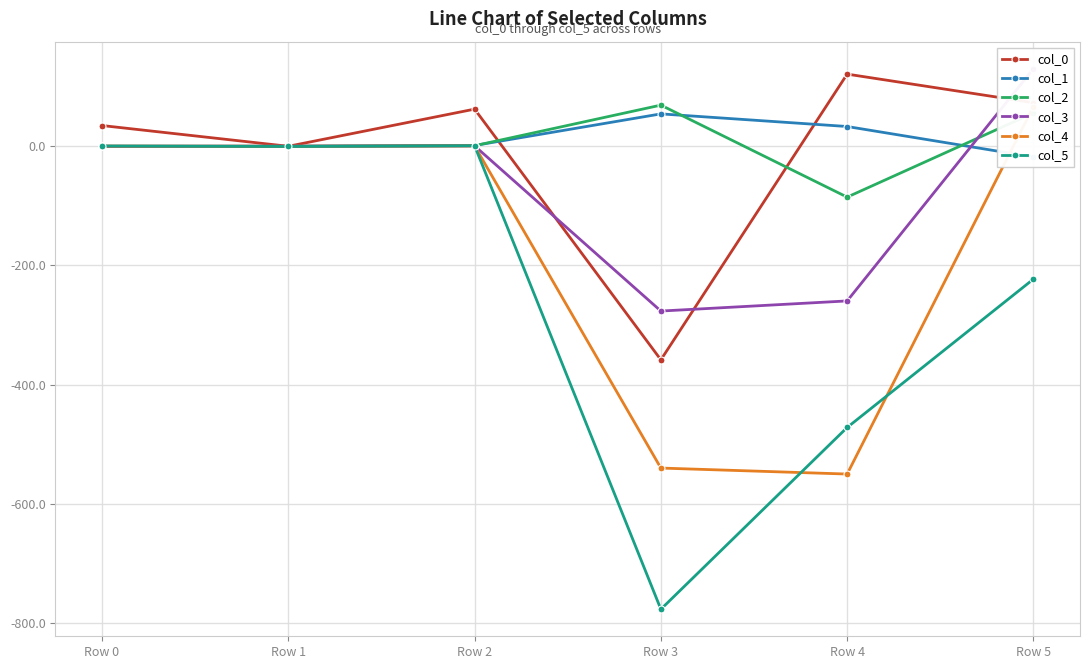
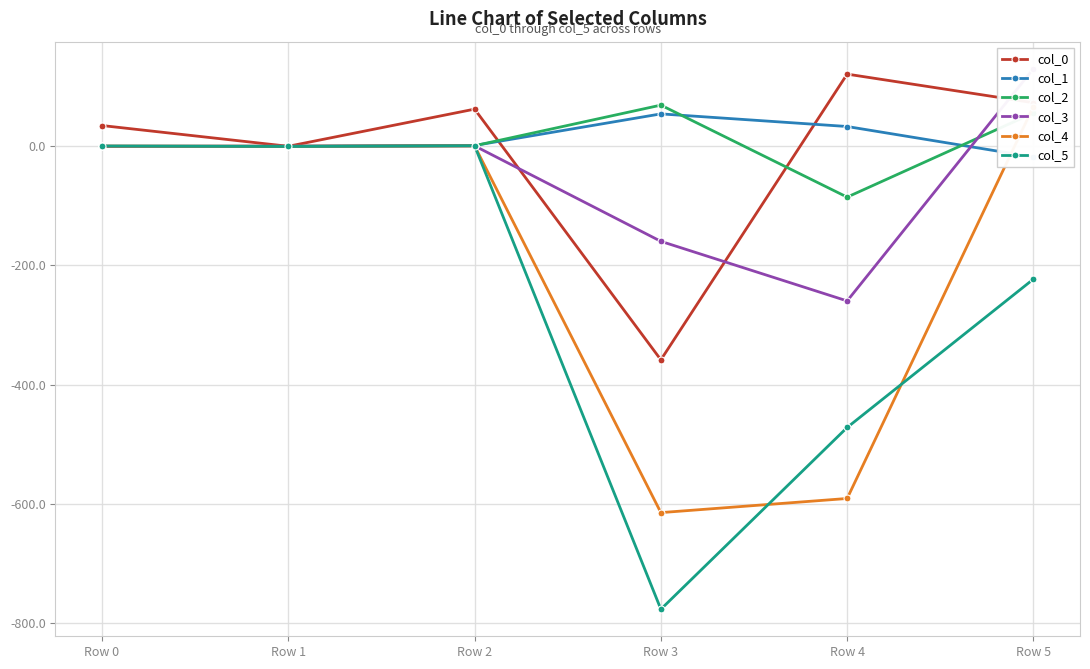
  {
    "col_0": {
      "Row 0": 30,
      "Row 2": 60,
      "Row 3": -360,
      "Row 4": 120
    },
    "col_1": {
      "Row 3": 50,
      "Row 4": 30
    },
    "col_3": {
-     "Row 3": -280,
+     "Row 3": -160,
      "Row 4": -260
    },
    "col_4": {
-     "Row 3": -540,
-     "Row 4": -550
+     "Row 3": -610,
+     "Row 4": -590
    }
  }
